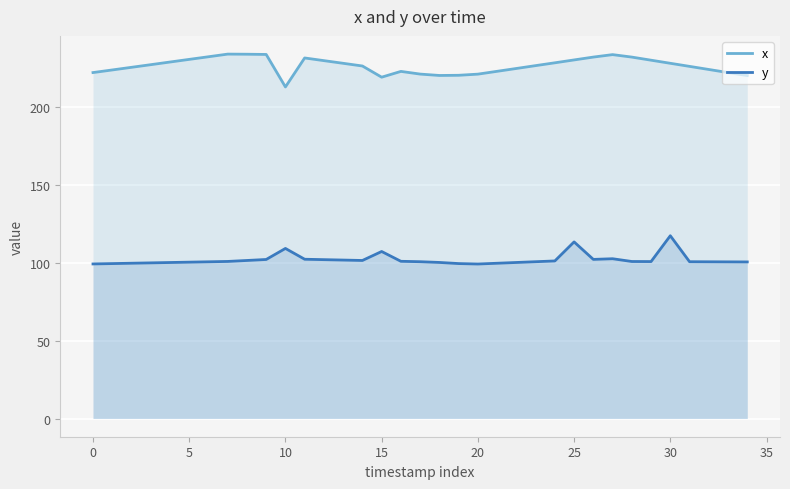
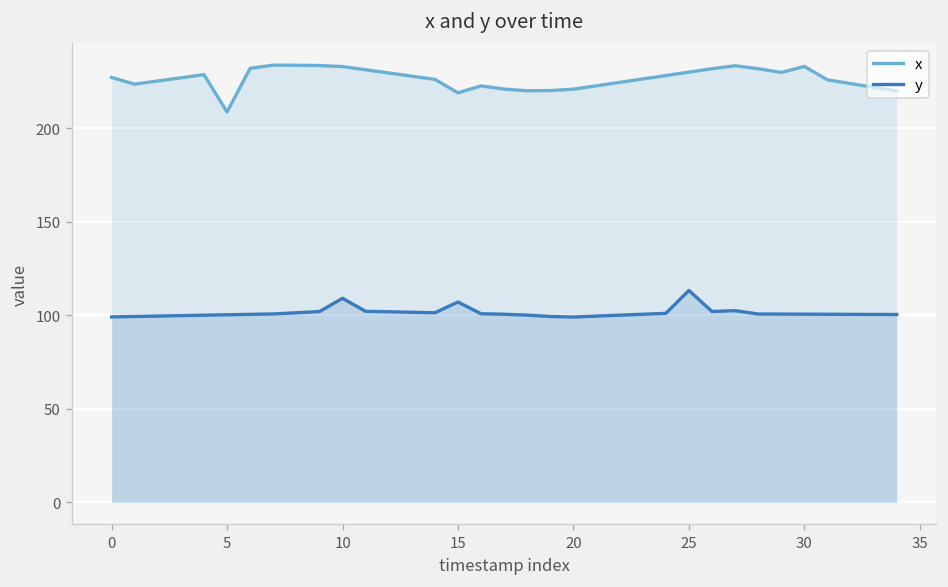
  {
    "x": {
-     "0": 222,
-     "5": 230,
-     "10": 213,
+     "0": 227,
+     "5": 209,
+     "10": 233,
      "15": 219,
      "20": 221,
      "25": 230,
-     "30": 228
+     "30": 233
    },
    "y": {
      "0": 99,
      "5": 100,
      "10": 109,
      "15": 107,
      "20": 99,
      "25": 113,
-     "30": 117
+     "30": 101
    }
  }
